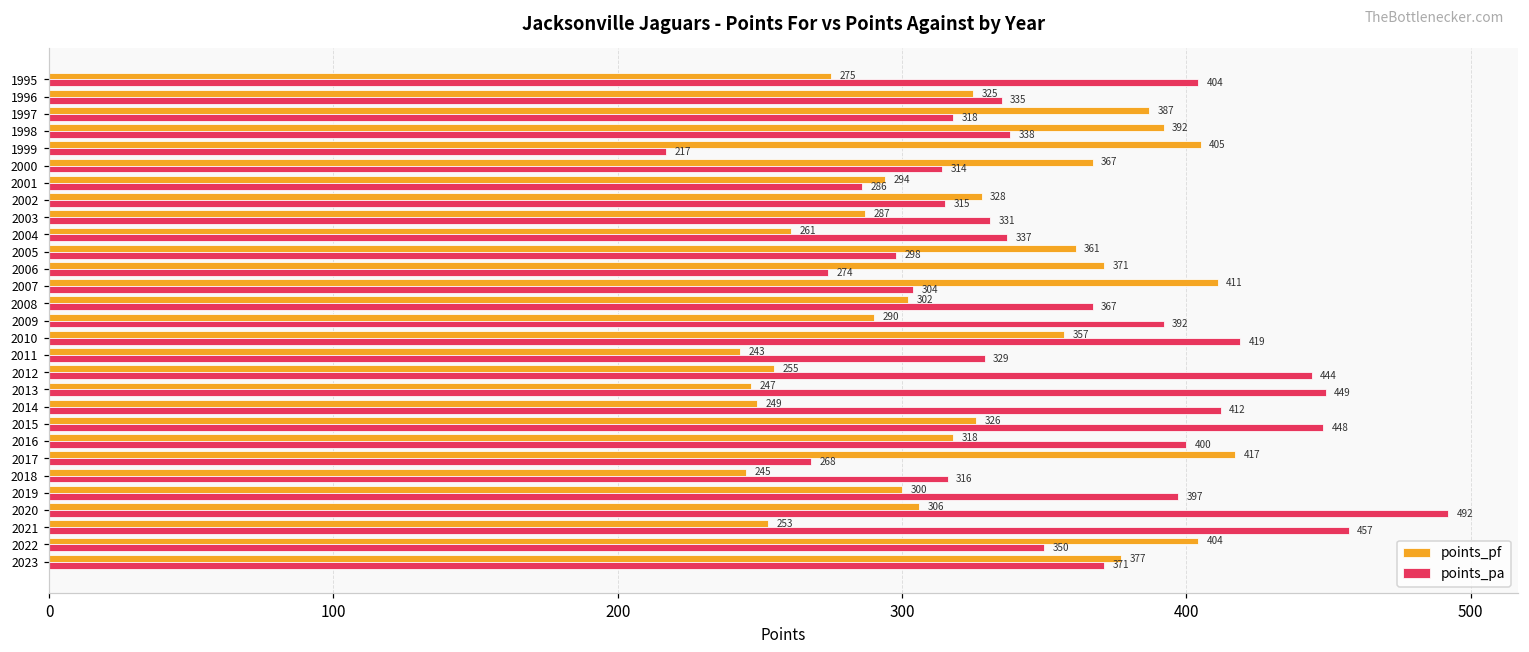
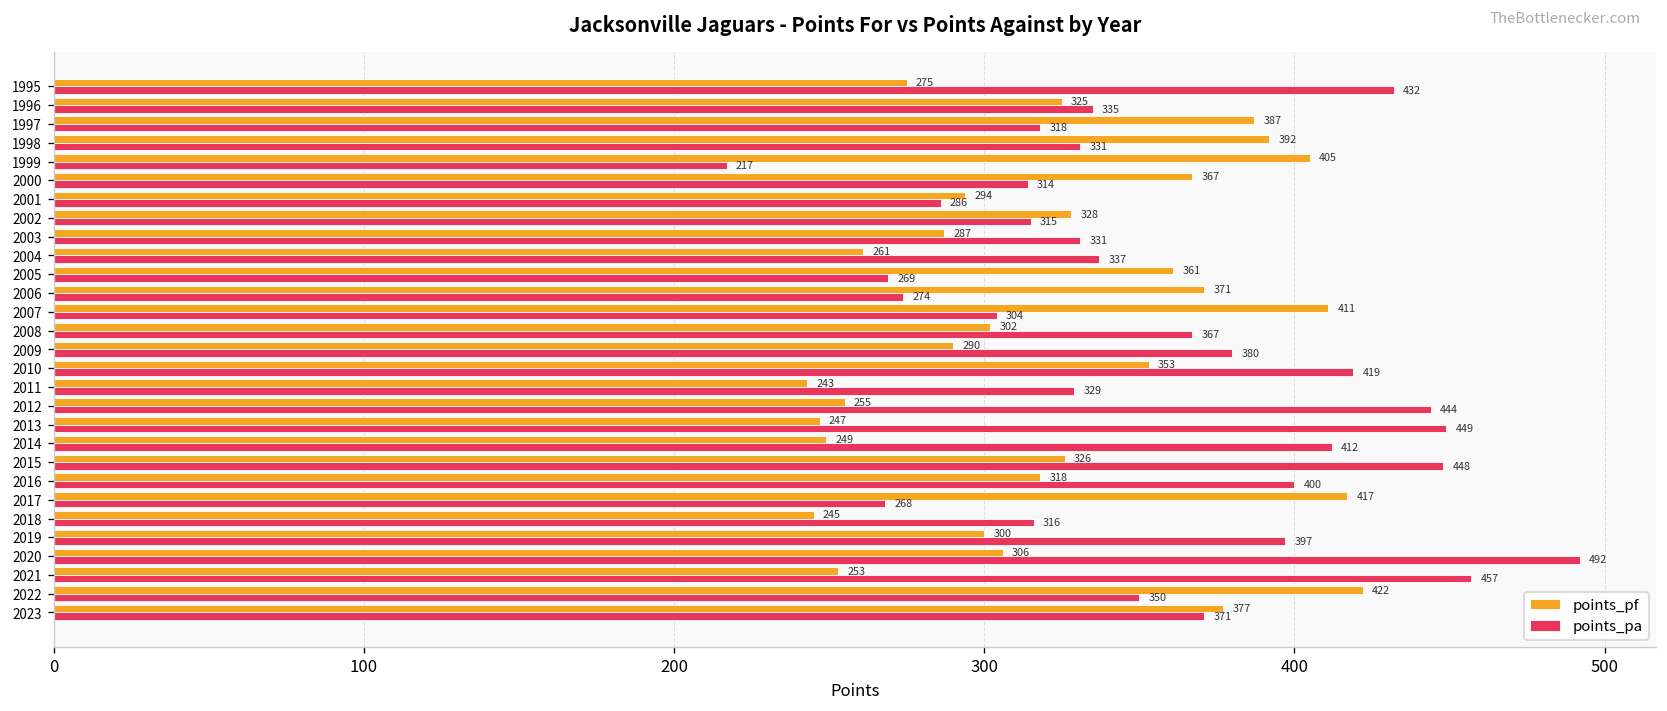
  {
    "points_pf": {
      "1995": 275,
      "1996": 325,
      "1997": 387,
      "1998": 392,
      "1999": 405,
      "2000": 367,
      "2001": 294,
      "2002": 328,
      "2003": 287,
      "2004": 261,
      "2005": 361,
      "2006": 371,
      "2007": 411,
      "2008": 302,
      "2009": 290,
-     "2010": 357,
+     "2010": 353,
      "2011": 243,
      "2012": 255,
      "2013": 247,
      "2014": 249,
      "2015": 326,
      "2016": 318,
      "2017": 417,
      "2018": 245,
      "2019": 300,
      "2020": 306,
      "2021": 253,
-     "2022": 404,
+     "2022": 422,
      "2023": 377
    },
    "points_pa": {
-     "1995": 404,
+     "1995": 432,
      "1996": 335,
      "1997": 318,
-     "1998": 338,
+     "1998": 331,
      "1999": 217,
      "2000": 314,
      "2001": 286,
      "2002": 315,
      "2003": 331,
      "2004": 337,
-     "2005": 298,
+     "2005": 269,
      "2006": 274,
      "2007": 304,
      "2008": 367,
-     "2009": 392,
+     "2009": 380,
      "2010": 419,
      "2011": 329,
      "2012": 444,
      "2013": 449,
      "2014": 412,
      "2015": 448,
      "2016": 400,
      "2017": 268,
      "2018": 316,
      "2019": 397,
      "2020": 492,
      "2021": 457,
      "2022": 350,
      "2023": 371
    }
  }
